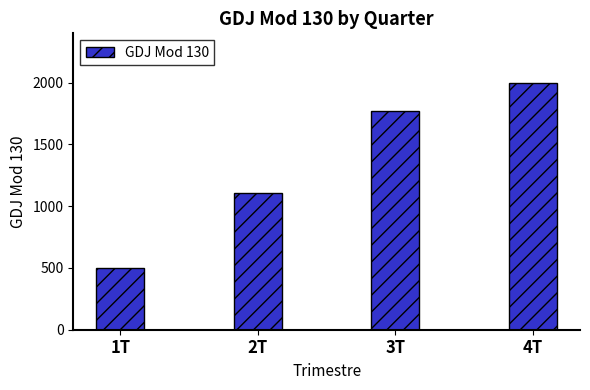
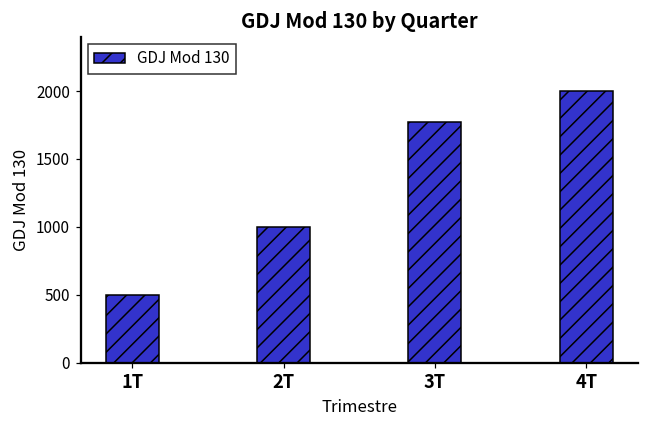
  {
    "1T": 500,
-   "2T": 1110,
+   "2T": 1000,
    "3T": 1770,
    "4T": 2000
  }
